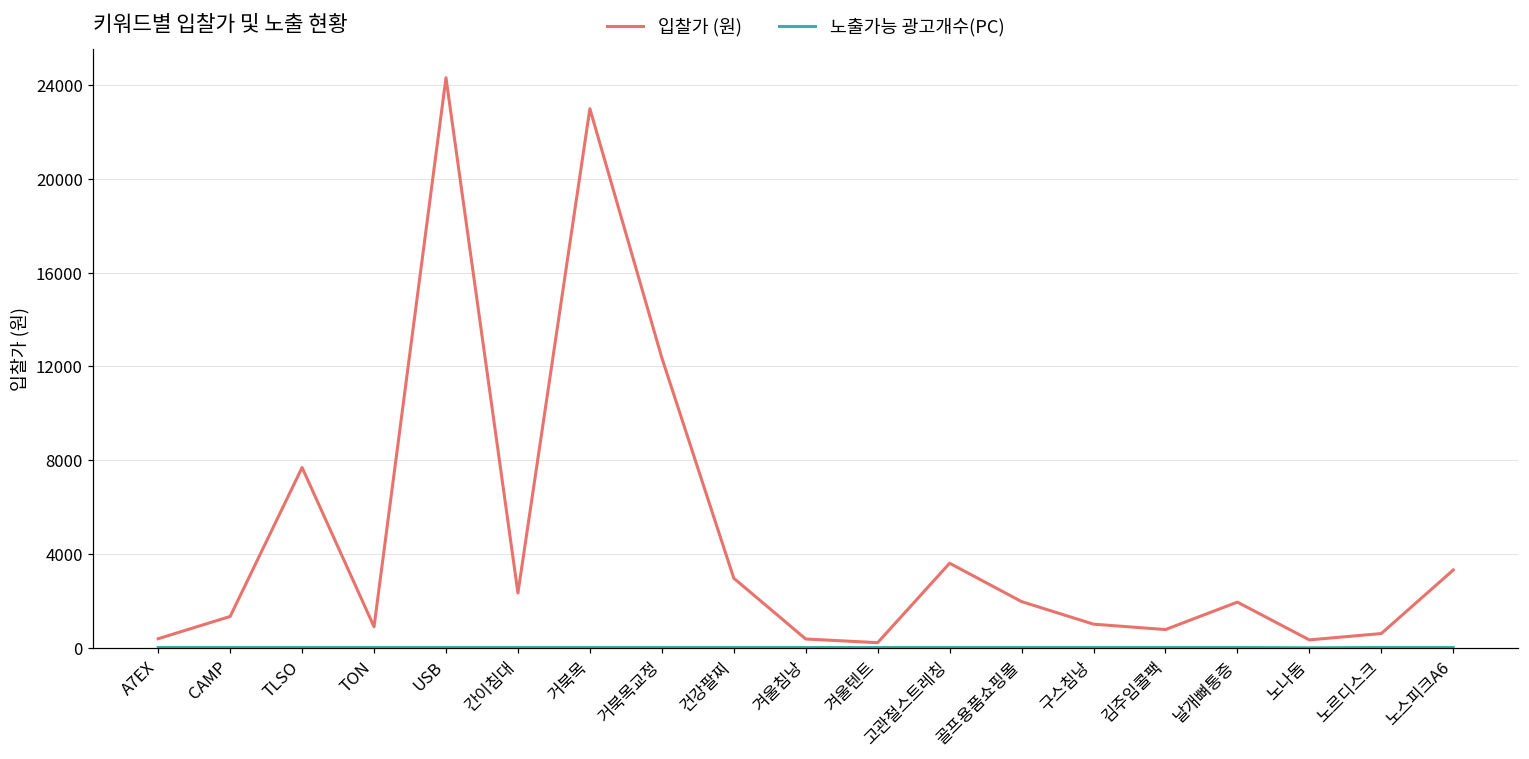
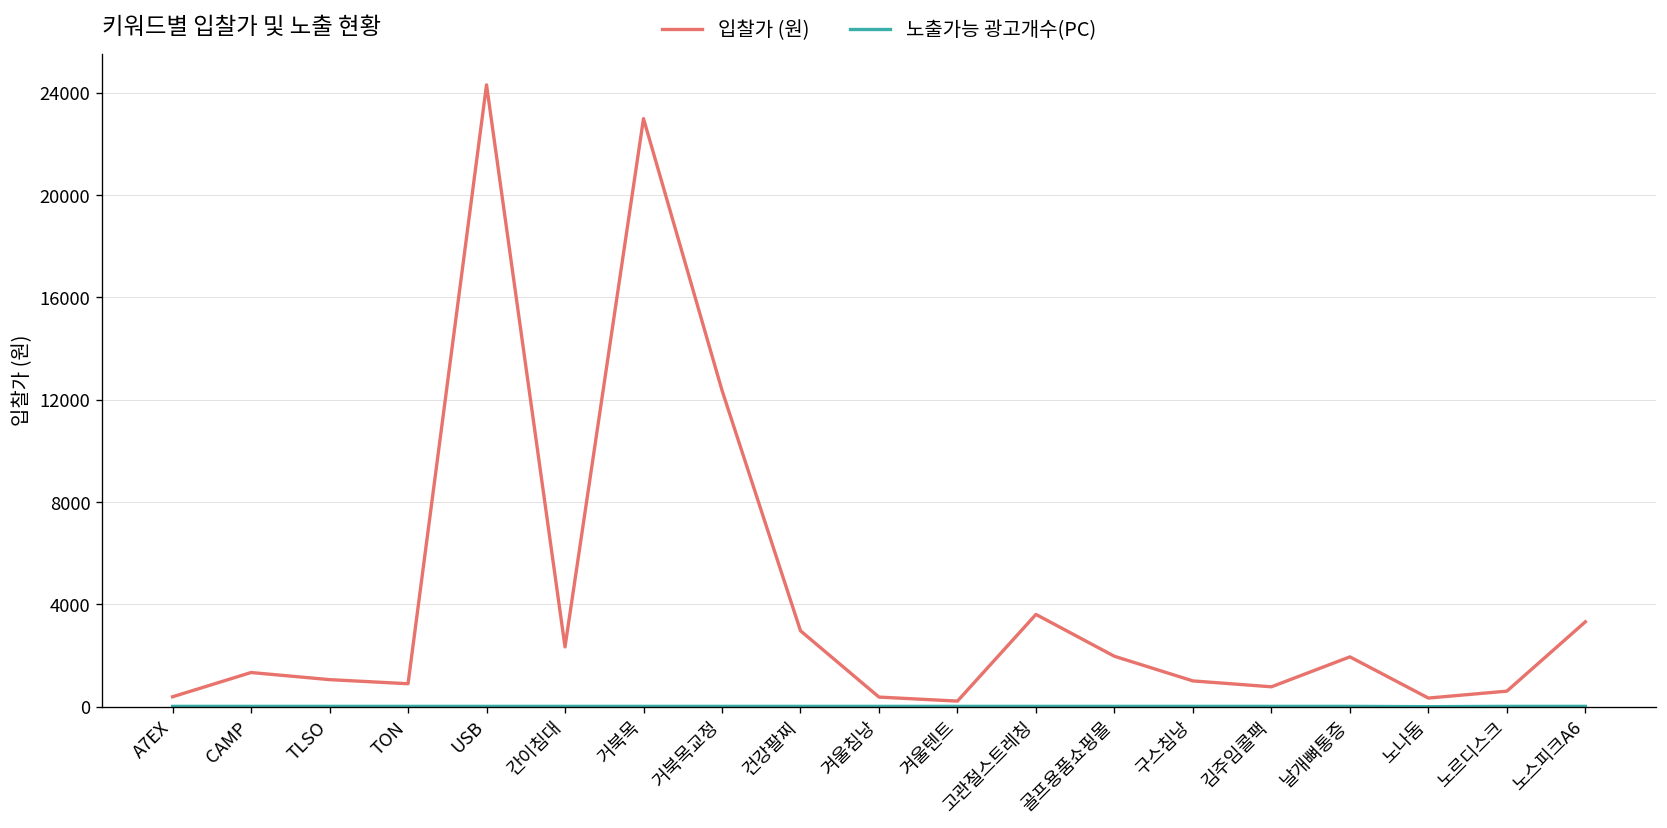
  {
    "입찰가 (원)": {
      "A7EX": 400,
      "CAMP": 1300,
-     "TLSO": 7700,
+     "TLSO": 1100,
      "TON": 900,
      "USB": 24300,
      "간이침대": 2300,
      "거북목": 23000,
      "거북목교정": 12400,
      "건강팔찌": 3000,
      "겨울침낭": 400,
      "겨울텐트": 200,
      "고관절스트레칭": 3600,
      "골프용품쇼핑몰": 2000,
      "구스침낭": 1000,
      "김주임콜팩": 800,
      "날개뼈통증": 2000,
      "노나돔": 300,
      "노르디스크": 600,
      "노스피크A6": 3300
    },
    "노출가능 광고개수(PC)": {
      "A7EX": 0,
      "CAMP": 0,
      "TLSO": 0,
      "TON": 0,
      "USB": 0,
      "간이침대": 0,
      "거북목": 0,
      "거북목교정": 0,
      "건강팔찌": 0,
      "겨울침낭": 0,
      "겨울텐트": 0,
      "고관절스트레칭": 0,
      "골프용품쇼핑몰": 0,
      "구스침낭": 0,
      "김주임콜팩": 0,
      "날개뼈통증": 0,
      "노나돔": 0,
      "노르디스크": 0,
      "노스피크A6": 0
    }
  }
